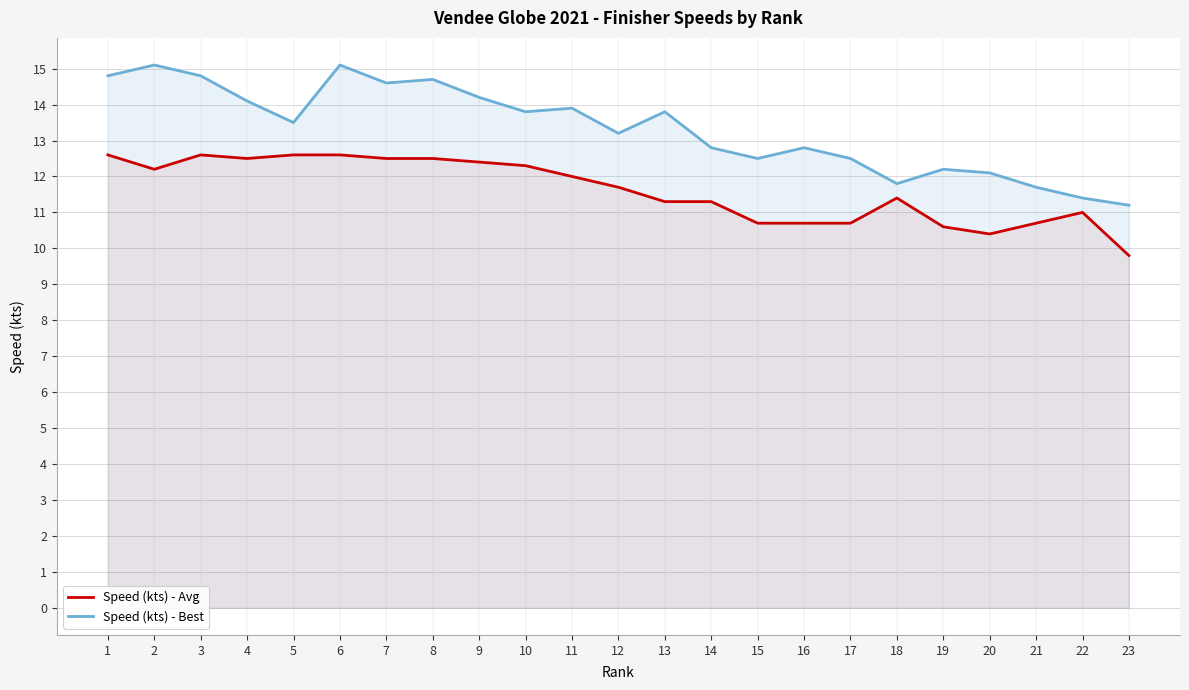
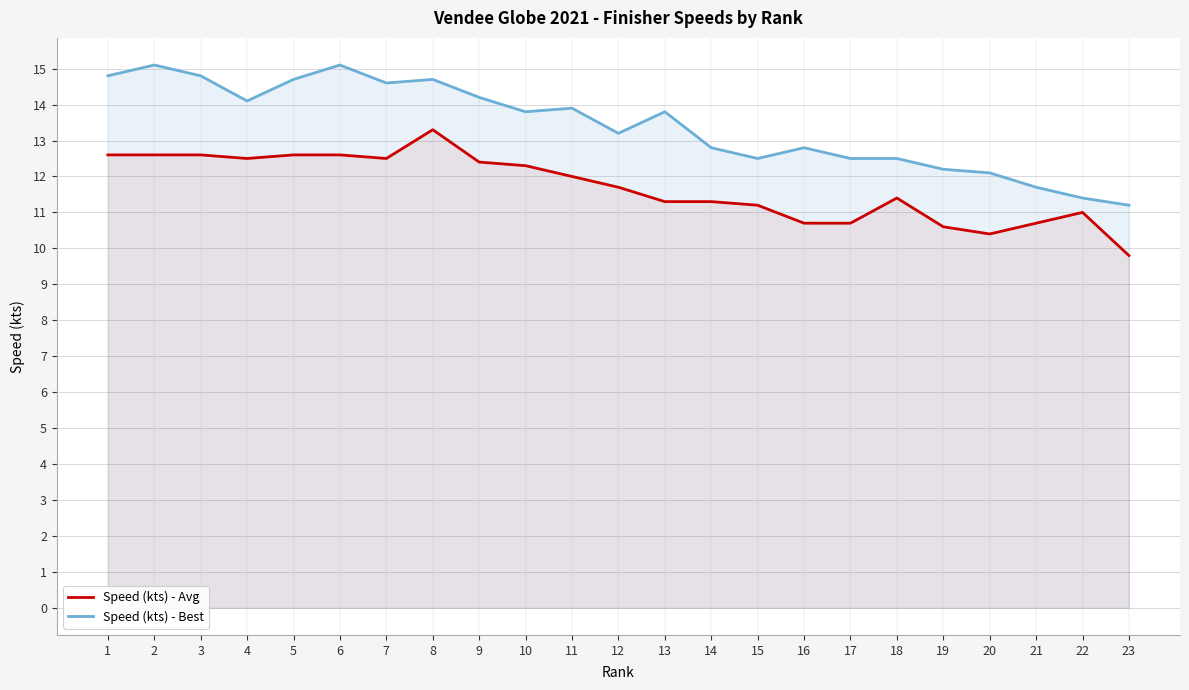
  {
    "Speed (kts) - Avg": {
      "1": 12.6,
-     "2": 12.2,
+     "2": 12.6,
      "3": 12.6,
      "4": 12.5,
      "5": 12.6,
      "6": 12.6,
      "7": 12.5,
-     "8": 12.5,
+     "8": 13.3,
      "9": 12.4,
      "10": 12.3,
      "11": 12.0,
      "12": 11.7,
      "13": 11.3,
      "14": 11.3,
-     "15": 10.7,
+     "15": 11.2,
      "16": 10.7,
      "17": 10.7,
      "18": 11.4,
      "19": 10.6,
      "20": 10.4,
      "21": 10.7,
      "22": 11.0,
      "23": 9.8
    },
    "Speed (kts) - Best": {
      "1": 14.8,
      "2": 15.1,
      "3": 14.8,
      "4": 14.1,
-     "5": 13.5,
+     "5": 14.7,
      "6": 15.1,
      "7": 14.6,
      "8": 14.7,
      "9": 14.2,
      "10": 13.8,
      "11": 13.9,
      "12": 13.2,
      "13": 13.8,
      "14": 12.8,
      "15": 12.5,
      "16": 12.8,
      "17": 12.5,
-     "18": 11.8,
+     "18": 12.5,
      "19": 12.2,
      "20": 12.1,
      "21": 11.7,
      "22": 11.4,
      "23": 11.2
    }
  }
